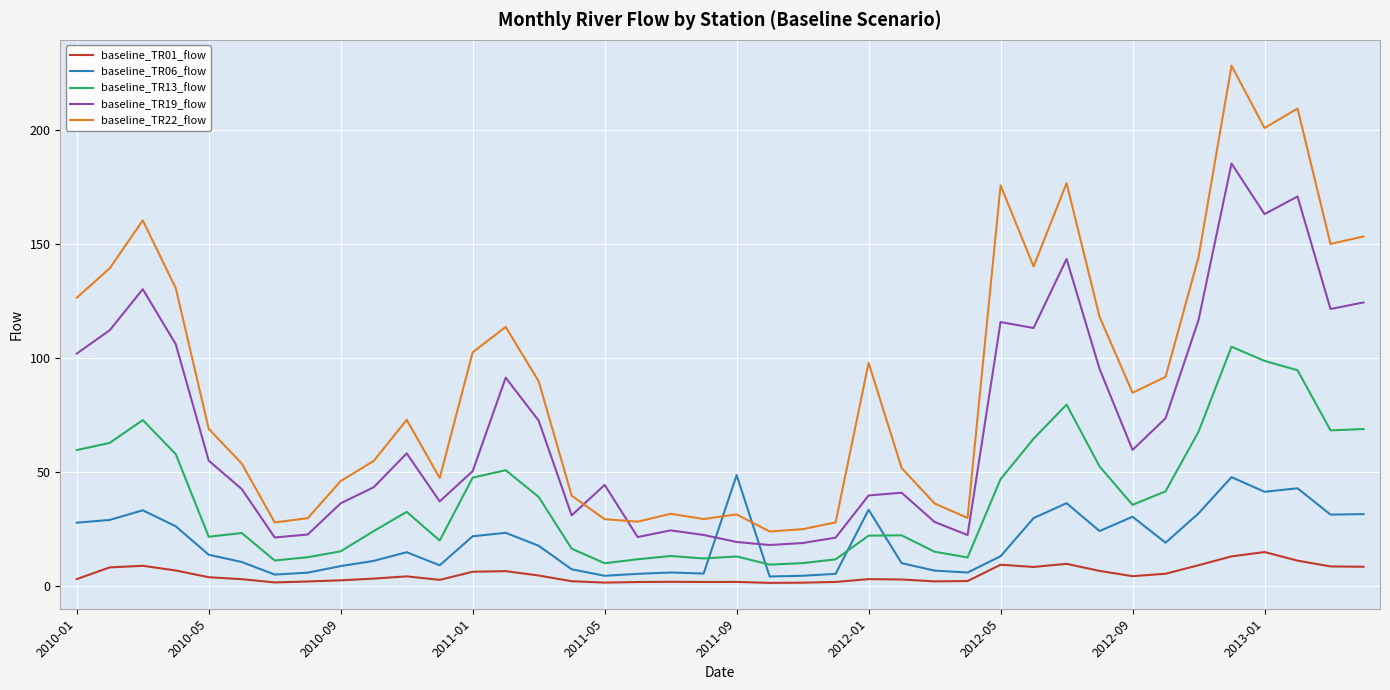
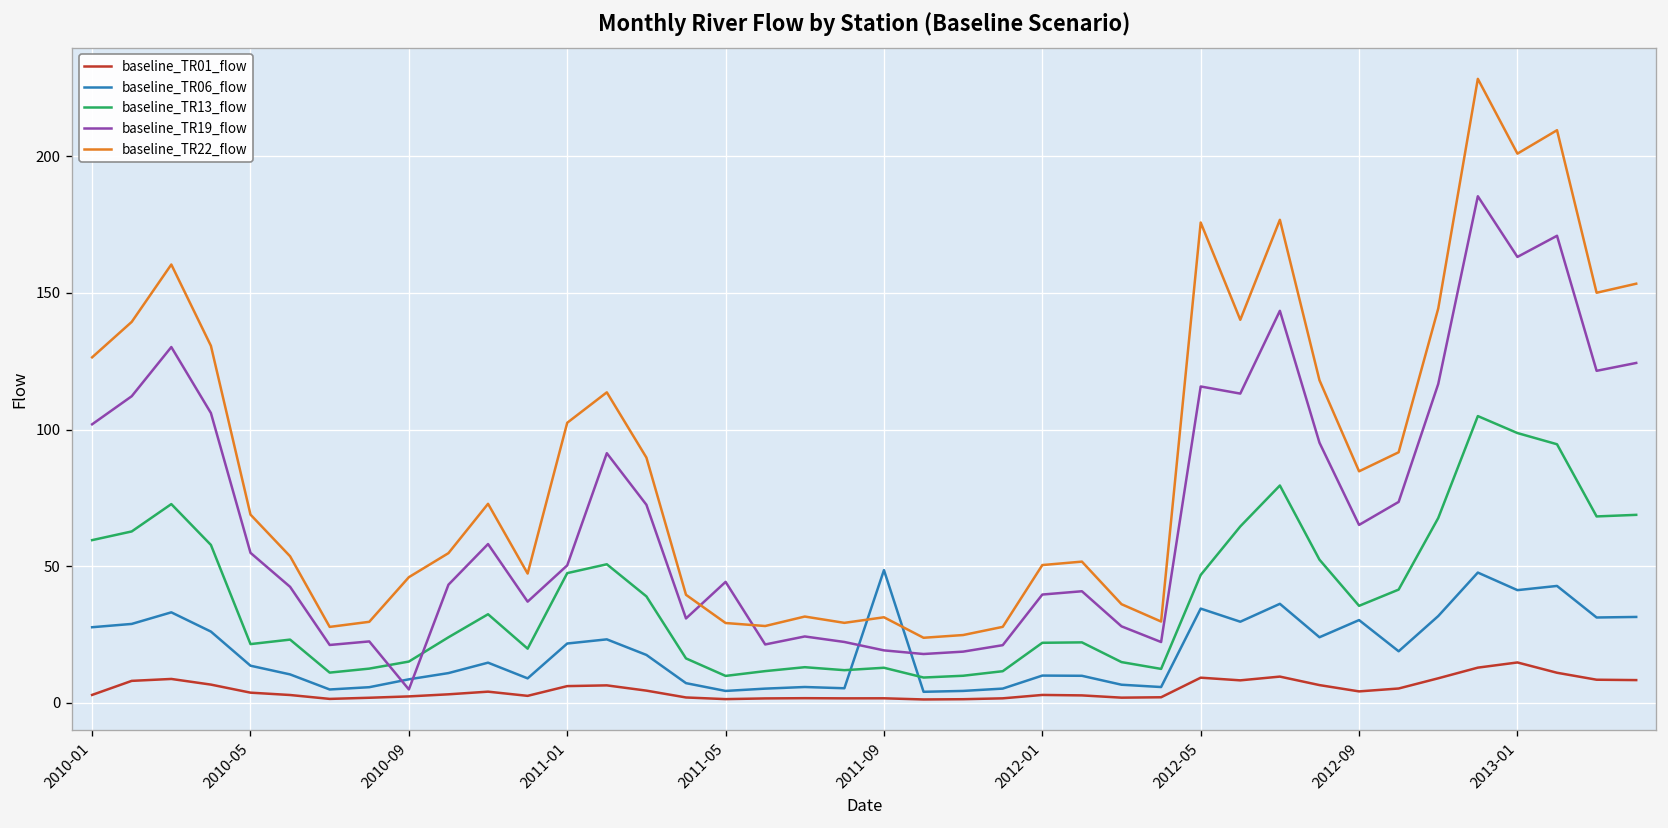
  {
    "baseline_TR01_flow": {
      "2010-01": 3,
      "2010-05": 4,
      "2010-09": 2,
      "2011-01": 6,
      "2011-05": 1,
      "2011-09": 2,
      "2012-01": 3,
      "2012-05": 9,
      "2012-09": 4,
      "2013-01": 15
    },
    "baseline_TR06_flow": {
      "2010-01": 28,
      "2010-05": 14,
      "2010-09": 9,
      "2011-01": 22,
      "2011-05": 4,
      "2011-09": 49,
-     "2012-01": 33,
-     "2012-05": 13,
+     "2012-01": 10,
+     "2012-05": 34,
      "2012-09": 30,
      "2013-01": 41
    },
    "baseline_TR13_flow": {
      "2010-01": 60,
      "2010-05": 21,
      "2010-09": 15,
      "2011-01": 47,
      "2011-05": 10,
      "2011-09": 13,
      "2012-01": 22,
      "2012-05": 47,
      "2012-09": 35,
      "2013-01": 99
    },
    "baseline_TR19_flow": {
      "2010-01": 102,
      "2010-05": 55,
-     "2010-09": 36,
+     "2010-09": 5,
      "2011-01": 50,
      "2011-05": 44,
      "2011-09": 19,
      "2012-01": 40,
      "2012-05": 116,
-     "2012-09": 60,
+     "2012-09": 65,
      "2013-01": 163
    },
    "baseline_TR22_flow": {
      "2010-01": 126,
      "2010-05": 69,
      "2010-09": 46,
      "2011-01": 102,
      "2011-05": 29,
      "2011-09": 31,
-     "2012-01": 98,
+     "2012-01": 50,
      "2012-05": 176,
      "2012-09": 85,
      "2013-01": 201
    }
  }
